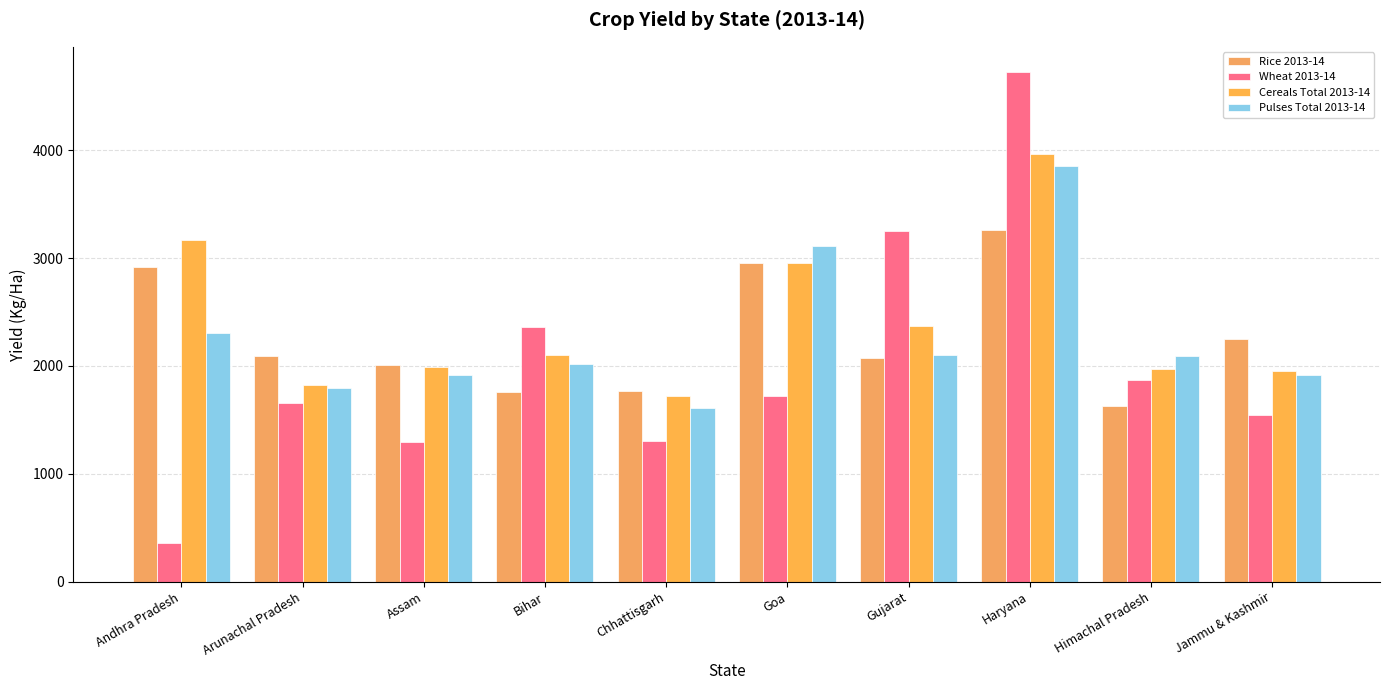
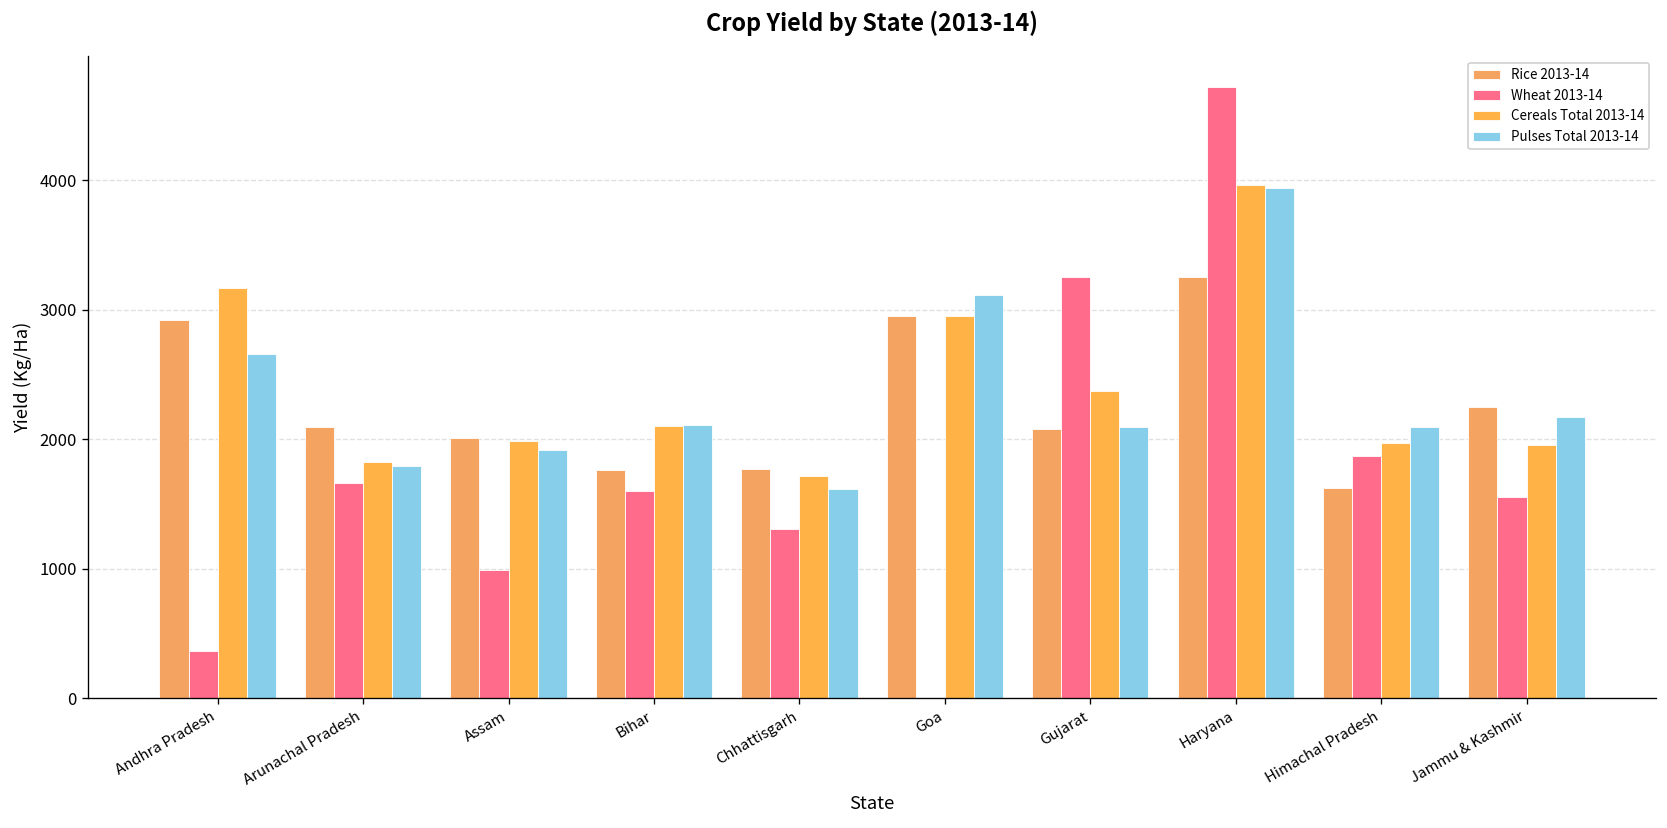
  {
    "Wheat 2013-14": {
      "Andhra Pradesh": 360,
      "Arunachal Pradesh": 1660,
-     "Assam": 1290,
-     "Bihar": 2360,
+     "Assam": 990,
+     "Bihar": 1600,
      "Chhattisgarh": 1300,
-     "Goa": 1720,
+     "Goa": 0,
      "Gujarat": 3260,
      "Haryana": 4720,
      "Himachal Pradesh": 1870,
      "Jammu & Kashmir": 1550
    },
    "Pulses Total 2013-14": {
-     "Andhra Pradesh": 2310,
+     "Andhra Pradesh": 2660,
      "Arunachal Pradesh": 1790,
      "Assam": 1920,
-     "Bihar": 2020,
+     "Bihar": 2110,
      "Chhattisgarh": 1610,
      "Goa": 3110,
      "Gujarat": 2100,
-     "Haryana": 3850,
+     "Haryana": 3940,
      "Himachal Pradesh": 2090,
-     "Jammu & Kashmir": 1910
+     "Jammu & Kashmir": 2170
    }
  }
